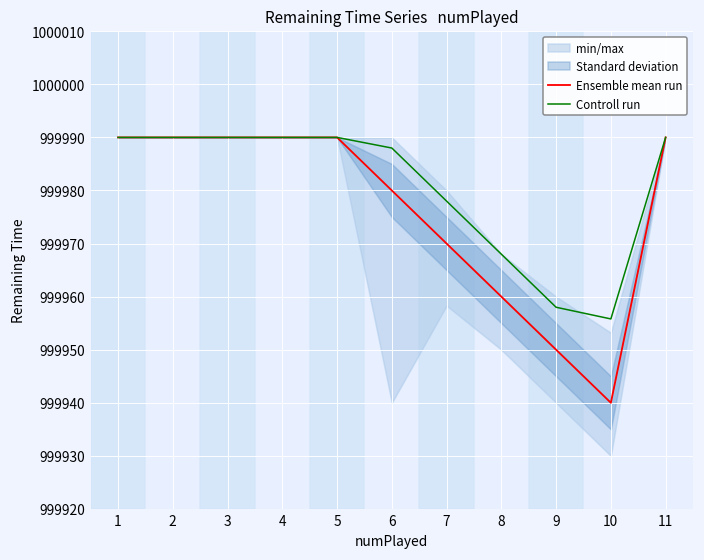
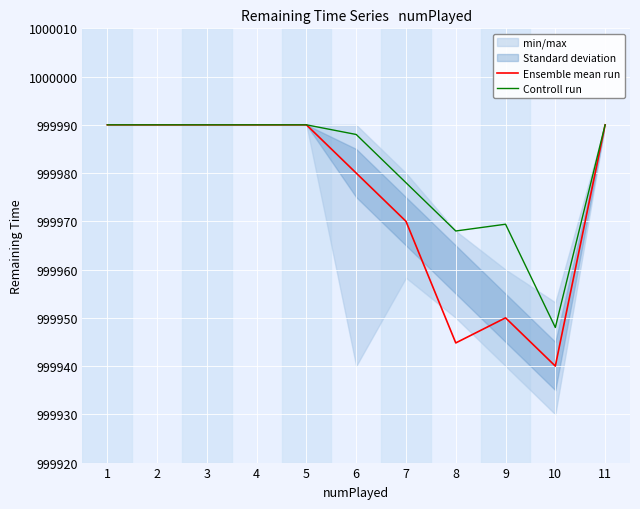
  {
    "Ensemble mean run": {
      "6": 999980,
      "7": 999970,
-     "8": 999960,
+     "8": 999945,
      "9": 999950,
      "10": 999940
    },
    "Controll run": {
      "6": 999988,
      "7": 999978,
-     "9": 999958,
-     "10": 999956
+     "9": 999969,
+     "10": 999948
    }
  }
